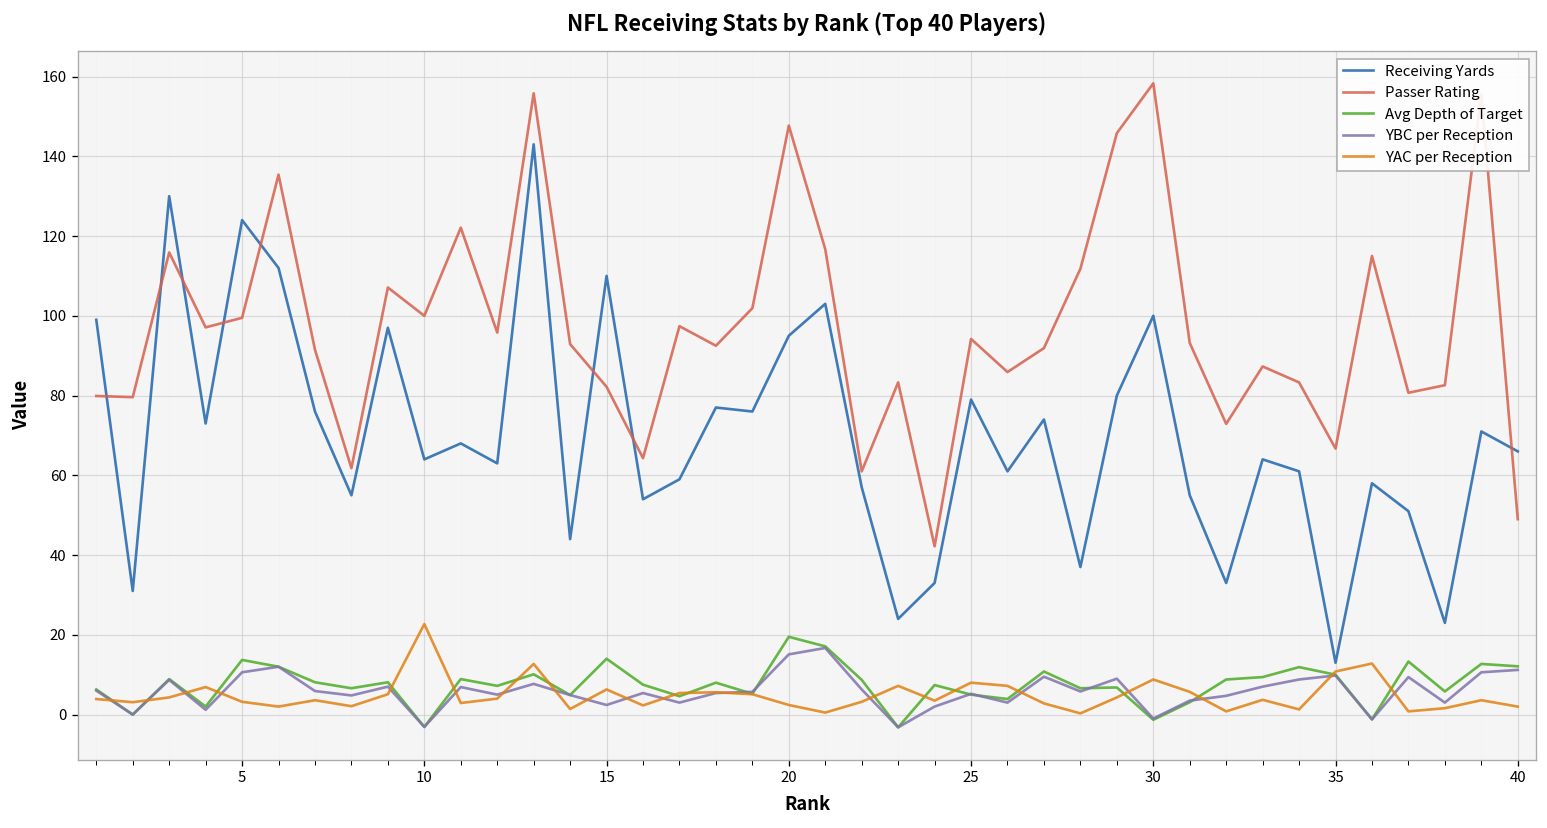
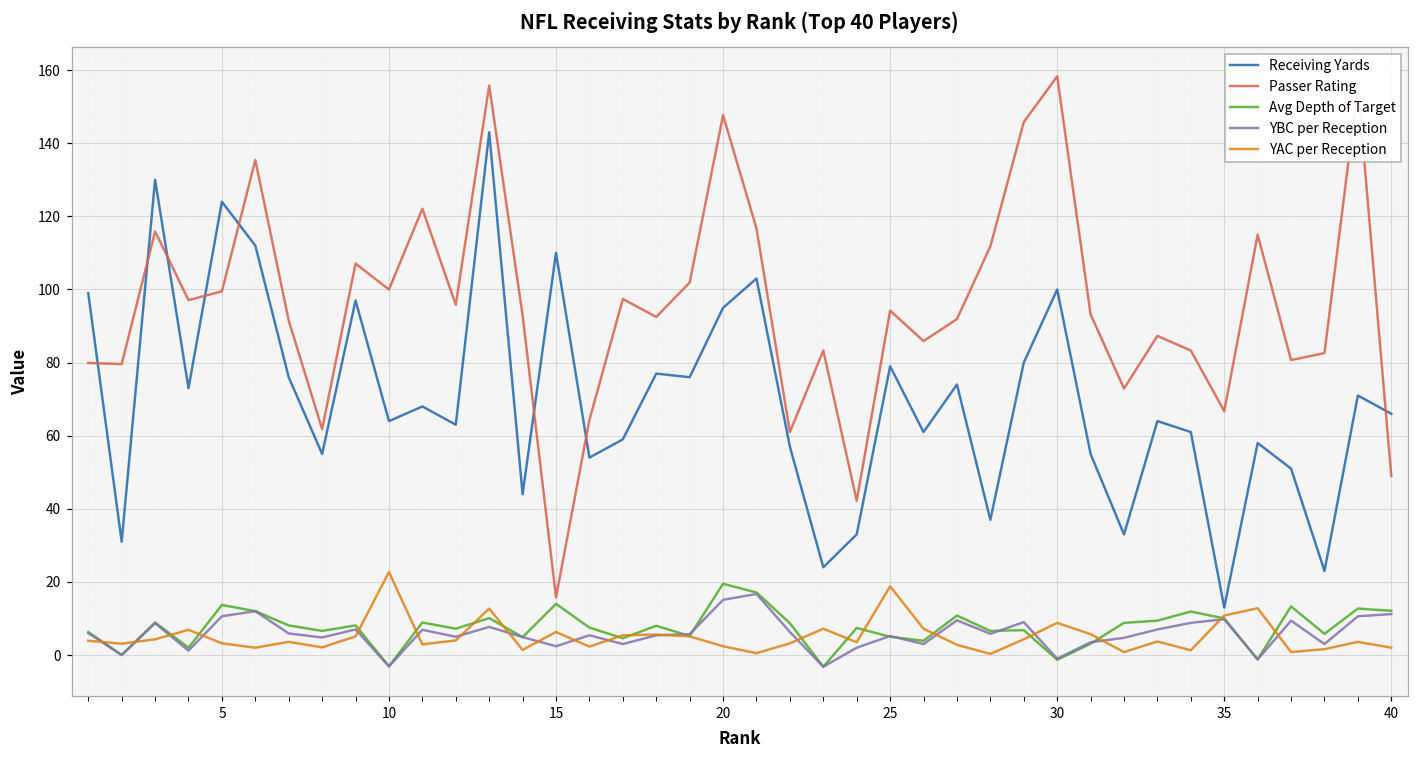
  {
    "Receiving Yards": {
      "5": 124,
      "10": 64,
      "15": 110,
      "20": 95,
      "25": 79,
      "30": 100,
      "35": 13,
      "40": 66
    },
    "Passer Rating": {
      "5": 100,
      "10": 100,
-     "15": 82,
+     "15": 16,
      "20": 148,
      "25": 94,
      "30": 158,
      "35": 67,
      "40": 49
    },
    "Avg Depth of Target": {
      "5": 14,
      "15": 14,
      "20": 20,
      "40": 12
    },
    "YBC per Reception": {
      "5": 11,
      "15": 2,
      "20": 15,
      "40": 11
    },
    "YAC per Reception": {
      "5": 3,
      "10": 23,
      "15": 6,
      "20": 2,
-     "25": 8,
+     "25": 19,
      "30": 9,
      "35": 11,
      "40": 2
    }
  }
